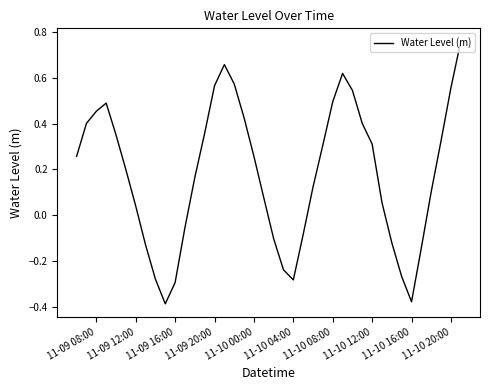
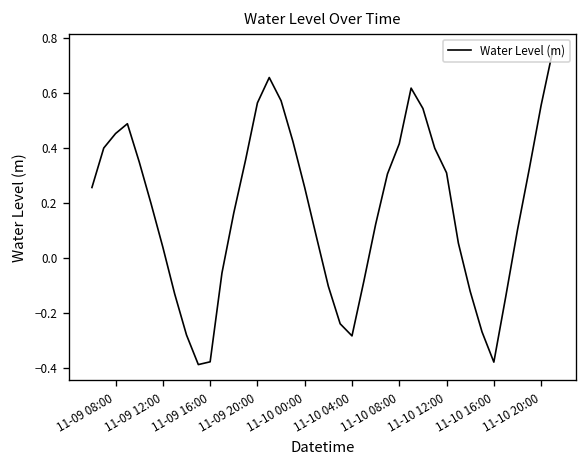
  {
    "11-09 08:00": 0.45,
    "11-09 12:00": 0.04,
-   "11-09 16:00": -0.29,
+   "11-09 16:00": -0.38,
    "11-09 20:00": 0.57,
    "11-10 00:00": 0.26,
    "11-10 04:00": -0.28,
-   "11-10 08:00": 0.49,
+   "11-10 08:00": 0.42,
    "11-10 12:00": 0.31,
    "11-10 16:00": -0.38,
    "11-10 20:00": 0.56
  }
